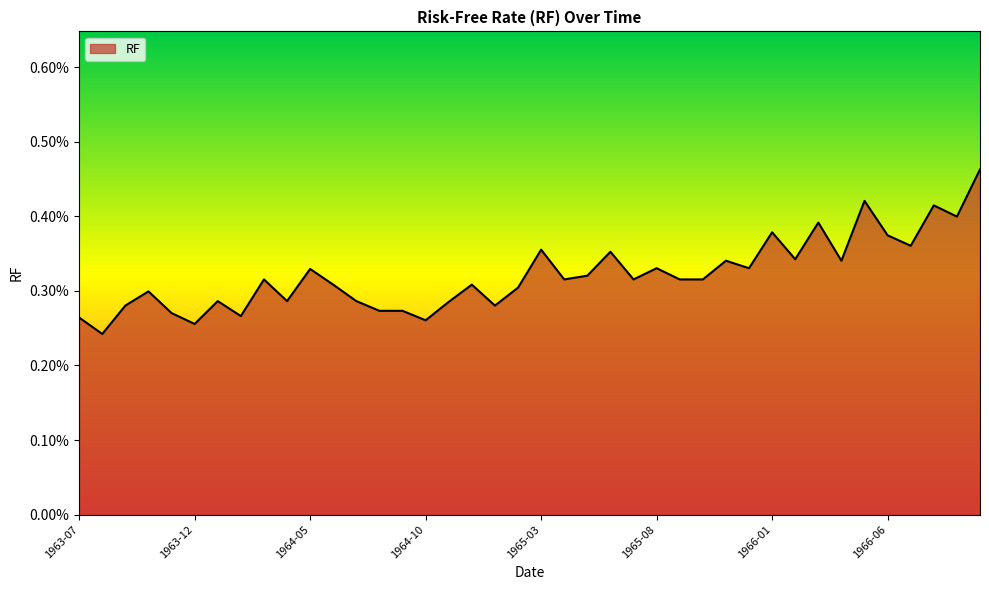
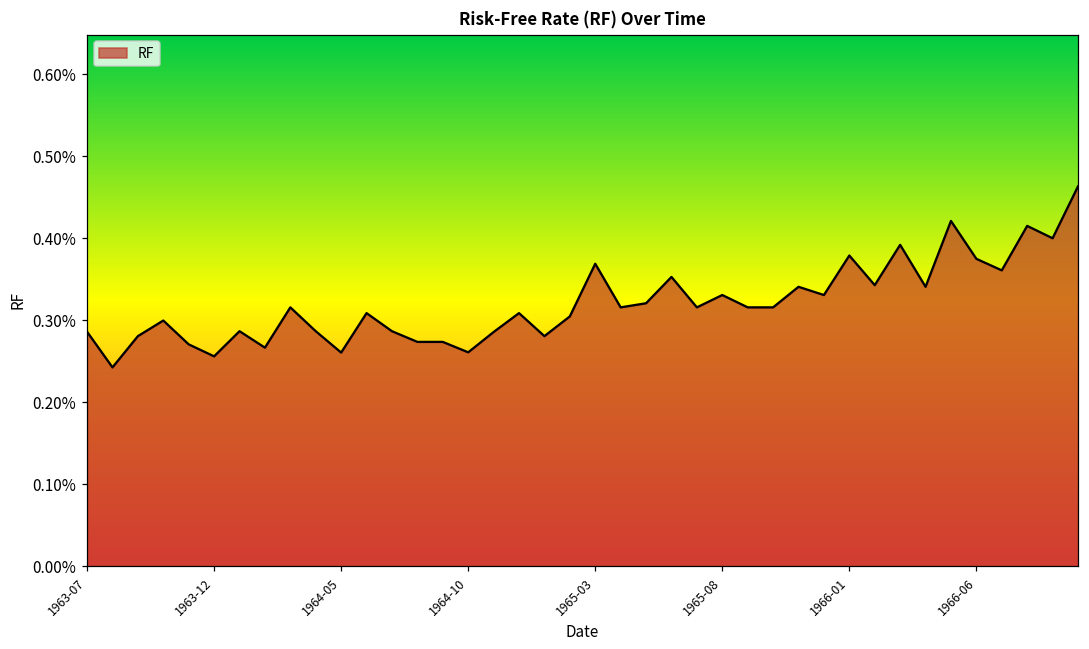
  {
-   "1963-07": "0.26%",
+   "1963-07": "0.29%",
    "1963-12": "0.26%",
-   "1964-05": "0.33%",
+   "1964-05": "0.26%",
    "1964-10": "0.26%",
-   "1965-03": "0.36%",
+   "1965-03": "0.37%",
    "1965-08": "0.33%",
    "1966-01": "0.38%",
    "1966-06": "0.37%"
  }
